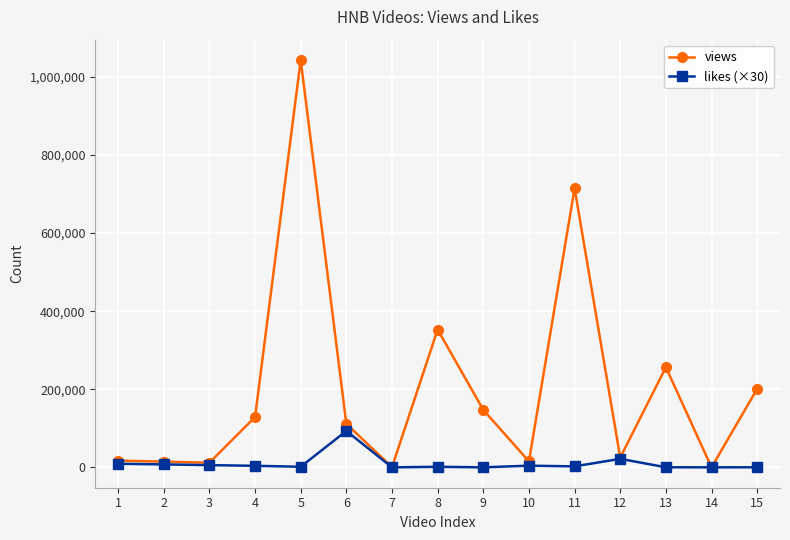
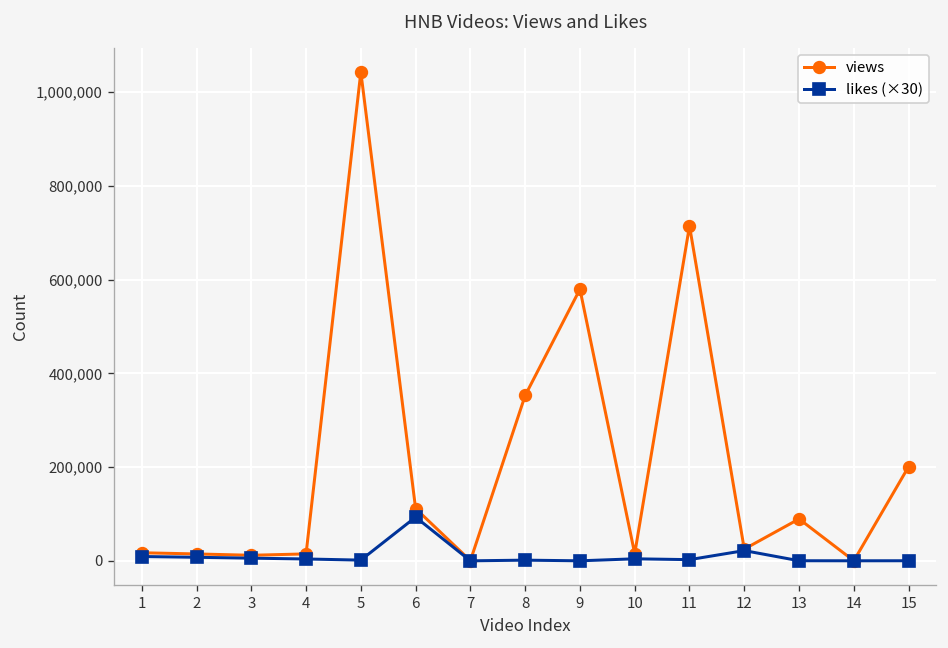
  {
    "views": {
      "1": "20,000",
      "2": "10,000",
-     "4": "130,000",
+     "4": "10,000",
      "5": "1,040,000",
      "6": "110,000",
      "8": "350,000",
-     "9": "150,000",
+     "9": "580,000",
      "10": "20,000",
      "11": "710,000",
-     "13": "260,000",
+     "13": "90,000",
      "15": "200,000"
    },
    "likes (×30)": {
      "1": "10,000",
      "2": "10,000",
      "4": "0",
      "5": "0",
      "6": "90,000",
      "8": "0",
      "9": "0",
      "10": "0",
      "11": "0",
      "13": "0",
      "15": "0"
    }
  }
